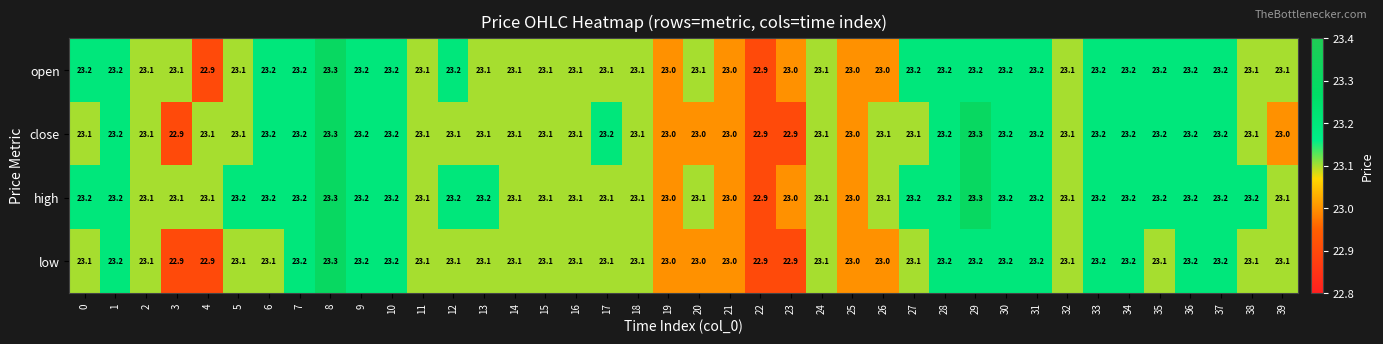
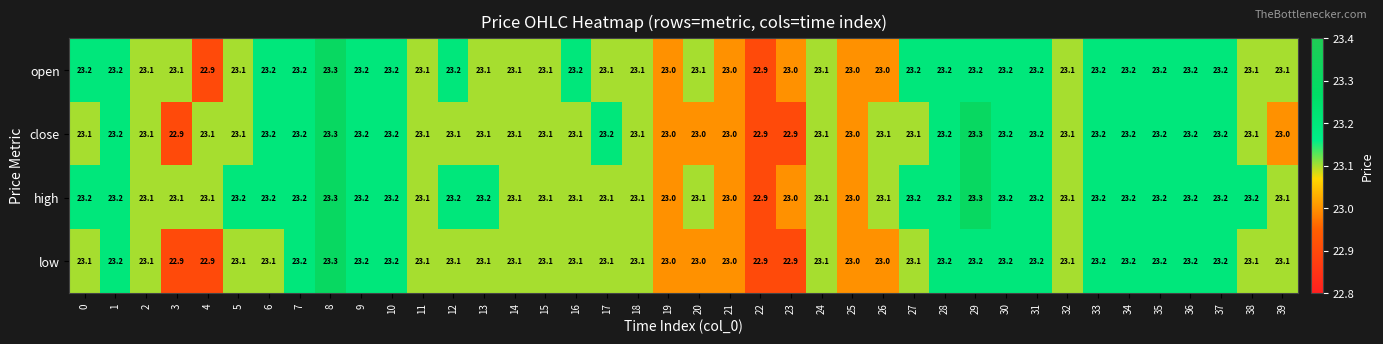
  {
    "open": {
      "0": 23.2,
      "1": 23.2,
      "2": 23.1,
      "3": 23.1,
      "4": 22.9,
      "5": 23.1,
      "6": 23.2,
      "7": 23.2,
      "8": 23.3,
      "9": 23.2,
      "10": 23.2,
      "11": 23.1,
      "12": 23.2,
      "13": 23.1,
      "14": 23.1,
      "15": 23.1,
-     "16": 23.1,
+     "16": 23.2,
      "17": 23.1,
      "18": 23.1,
      "19": 23.0,
      "20": 23.1,
      "21": 23.0,
      "22": 22.9,
      "23": 23.0,
      "24": 23.1,
      "25": 23.0,
      "26": 23.0,
      "27": 23.2,
      "28": 23.2,
      "29": 23.2,
      "30": 23.2,
      "31": 23.2,
      "32": 23.1,
      "33": 23.2,
      "34": 23.2,
      "35": 23.2,
      "36": 23.2,
      "37": 23.2,
      "38": 23.1,
      "39": 23.1
    },
    "close": {
      "0": 23.1,
      "1": 23.2,
      "2": 23.1,
      "3": 22.9,
      "4": 23.1,
      "5": 23.1,
      "6": 23.2,
      "7": 23.2,
      "8": 23.3,
      "9": 23.2,
      "10": 23.2,
      "11": 23.1,
      "12": 23.1,
      "13": 23.1,
      "14": 23.1,
      "15": 23.1,
      "16": 23.1,
      "17": 23.2,
      "18": 23.1,
      "19": 23.0,
      "20": 23.0,
      "21": 23.0,
      "22": 22.9,
      "23": 22.9,
      "24": 23.1,
      "25": 23.0,
      "26": 23.1,
      "27": 23.1,
      "28": 23.2,
      "29": 23.3,
      "30": 23.2,
      "31": 23.2,
      "32": 23.1,
      "33": 23.2,
      "34": 23.2,
      "35": 23.2,
      "36": 23.2,
      "37": 23.2,
      "38": 23.1,
      "39": 23.0
    },
    "high": {
      "0": 23.2,
      "1": 23.2,
      "2": 23.1,
      "3": 23.1,
      "4": 23.1,
      "5": 23.2,
      "6": 23.2,
      "7": 23.2,
      "8": 23.3,
      "9": 23.2,
      "10": 23.2,
      "11": 23.1,
      "12": 23.2,
      "13": 23.2,
      "14": 23.1,
      "15": 23.1,
      "16": 23.1,
      "17": 23.1,
      "18": 23.1,
      "19": 23.0,
      "20": 23.1,
      "21": 23.0,
      "22": 22.9,
      "23": 23.0,
      "24": 23.1,
      "25": 23.0,
      "26": 23.1,
      "27": 23.2,
      "28": 23.2,
      "29": 23.3,
      "30": 23.2,
      "31": 23.2,
      "32": 23.1,
      "33": 23.2,
      "34": 23.2,
      "35": 23.2,
      "36": 23.2,
      "37": 23.2,
      "38": 23.2,
      "39": 23.1
    },
    "low": {
      "0": 23.1,
      "1": 23.2,
      "2": 23.1,
      "3": 22.9,
      "4": 22.9,
      "5": 23.1,
      "6": 23.1,
      "7": 23.2,
      "8": 23.3,
      "9": 23.2,
      "10": 23.2,
      "11": 23.1,
      "12": 23.1,
      "13": 23.1,
      "14": 23.1,
      "15": 23.1,
      "16": 23.1,
      "17": 23.1,
      "18": 23.1,
      "19": 23.0,
      "20": 23.0,
      "21": 23.0,
      "22": 22.9,
      "23": 22.9,
      "24": 23.1,
      "25": 23.0,
      "26": 23.0,
      "27": 23.1,
      "28": 23.2,
      "29": 23.2,
      "30": 23.2,
      "31": 23.2,
      "32": 23.1,
      "33": 23.2,
      "34": 23.2,
-     "35": 23.1,
+     "35": 23.2,
      "36": 23.2,
      "37": 23.2,
      "38": 23.1,
      "39": 23.1
    }
  }
